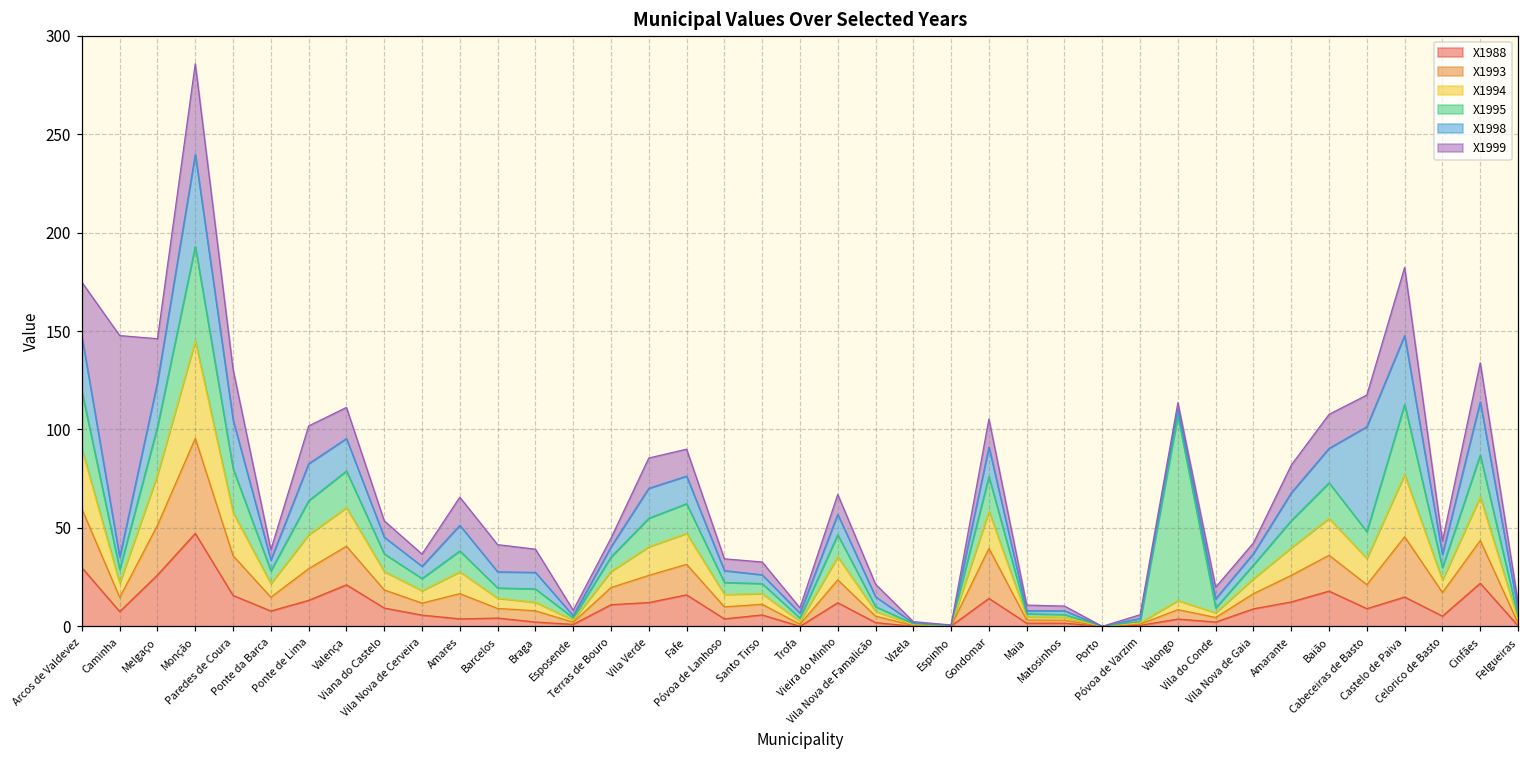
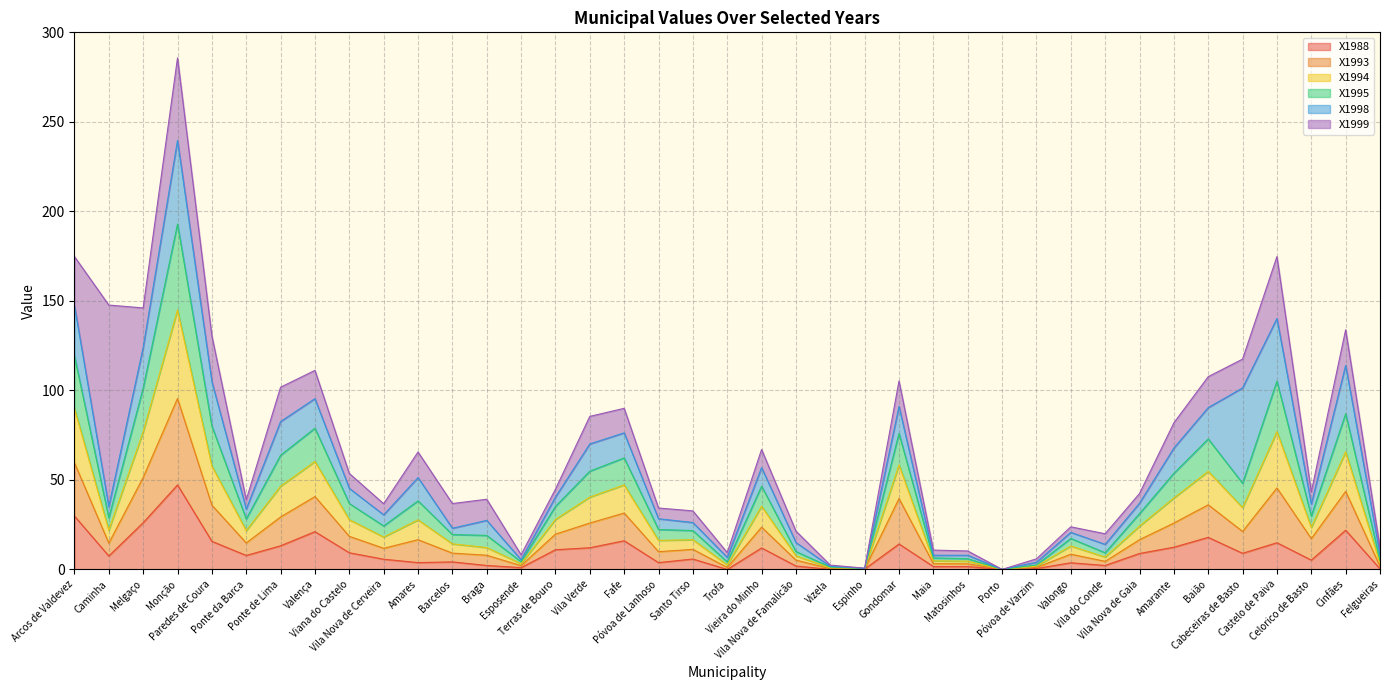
  {
    "X1995": {
      "Arcos de Valdevez": 29,
      "Caminha": 7,
      "Melgaço": 24,
      "Monção": 48,
      "Paredes de Coura": 22,
      "Ponte da Barca": 7,
      "Ponte de Lima": 17,
      "Valença": 19,
      "Viana do Castelo": 9,
      "Vila Nova de Cerveira": 6,
      "Amares": 11,
      "Barcelos": 5,
      "Braga": 7,
      "Terras de Bouro": 7,
      "Vila Verde": 15,
      "Fafe": 15,
      "Póvoa de Lanhoso": 6,
      "Santo Tirso": 5,
      "Trofa": 2,
      "Vieira do Minho": 11,
      "Vila Nova de Famalicão": 2,
      "Gondomar": 18,
      "Maia": 2,
-     "Valongo": 94,
+     "Valongo": 4,
      "Vila do Conde": 2,
      "Vila Nova de Gaia": 7,
      "Amarante": 14,
      "Baião": 18,
      "Cabeceiras de Basto": 14,
-     "Castelo de Paiva": 36,
+     "Castelo de Paiva": 28,
      "Celorico de Basto": 6,
      "Cinfães": 21,
      "Felgueiras": 2
    },
    "X1998": {
      "Arcos de Valdevez": 28,
      "Caminha": 6,
      "Melgaço": 23,
      "Monção": 47,
      "Paredes de Coura": 25,
      "Ponte da Barca": 6,
      "Ponte de Lima": 19,
      "Valença": 17,
      "Viana do Castelo": 9,
      "Vila Nova de Cerveira": 6,
      "Amares": 13,
-     "Barcelos": 8,
+     "Barcelos": 4,
      "Braga": 8,
      "Terras de Bouro": 5,
      "Vila Verde": 15,
      "Fafe": 14,
      "Póvoa de Lanhoso": 6,
      "Santo Tirso": 5,
      "Trofa": 3,
      "Vieira do Minho": 10,
      "Vila Nova de Famalicão": 5,
      "Gondomar": 15,
      "Maia": 2,
      "Matosinhos": 2,
      "Póvoa de Varzim": 2,
      "Valongo": 3,
      "Vila do Conde": 5,
      "Vila Nova de Gaia": 6,
      "Amarante": 14,
      "Baião": 18,
      "Cabeceiras de Basto": 53,
      "Castelo de Paiva": 35,
      "Celorico de Basto": 7,
      "Cinfães": 27,
      "Felgueiras": 3
    },
    "X1999": {
      "Arcos de Valdevez": 28,
      "Caminha": 113,
      "Melgaço": 22,
      "Monção": 46,
      "Paredes de Coura": 26,
      "Ponte da Barca": 5,
      "Ponte de Lima": 19,
      "Valença": 16,
      "Viana do Castelo": 8,
      "Vila Nova de Cerveira": 6,
      "Amares": 14,
      "Barcelos": 14,
      "Braga": 12,
      "Esposende": 3,
      "Terras de Bouro": 4,
      "Vila Verde": 15,
      "Fafe": 14,
      "Póvoa de Lanhoso": 6,
      "Santo Tirso": 7,
      "Trofa": 3,
      "Vieira do Minho": 10,
      "Vila Nova de Famalicão": 6,
      "Gondomar": 14,
      "Maia": 3,
      "Matosinhos": 2,
      "Póvoa de Varzim": 2,
      "Valongo": 3,
      "Vila do Conde": 6,
      "Vila Nova de Gaia": 5,
      "Amarante": 14,
      "Baião": 17,
      "Cabeceiras de Basto": 16,
      "Castelo de Paiva": 35,
      "Celorico de Basto": 7,
      "Cinfães": 20,
      "Felgueiras": 4
    }
  }
